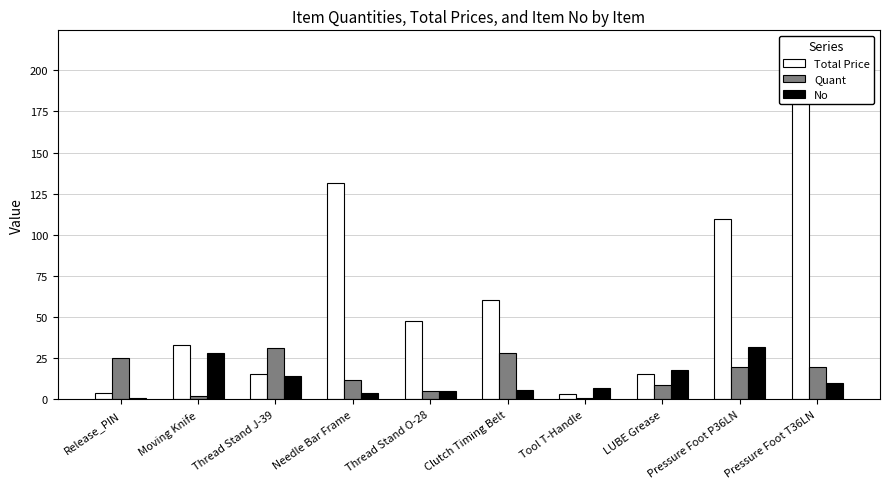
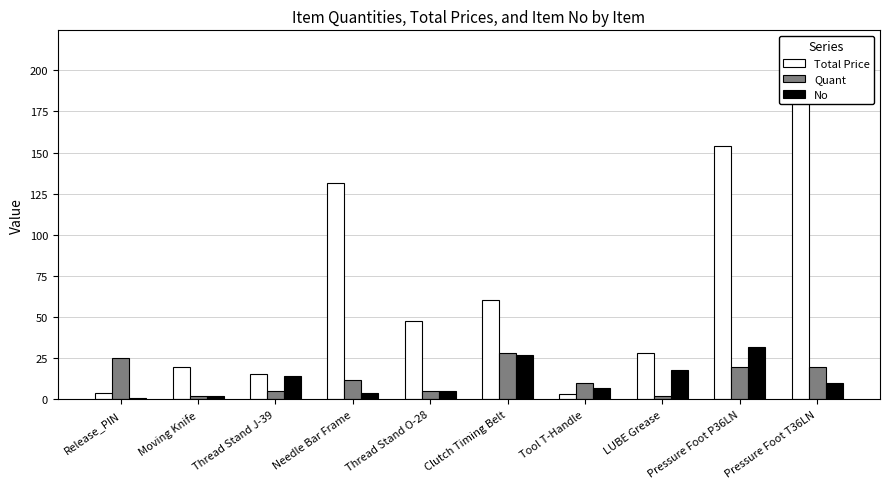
  {
    "Total Price": {
      "Release_PIN": 4,
-     "Moving Knife": 33,
+     "Moving Knife": 20,
      "Thread Stand J-39": 16,
      "Needle Bar Frame": 132,
      "Thread Stand O-28": 48,
      "Clutch Timing Belt": 60,
      "Tool T-Handle": 3,
-     "LUBE Grease": 16,
-     "Pressure Foot P36LN": 109
+     "LUBE Grease": 28,
+     "Pressure Foot P36LN": 154
    },
    "Quant": {
      "Release_PIN": 25,
      "Moving Knife": 2,
-     "Thread Stand J-39": 31,
+     "Thread Stand J-39": 5,
      "Needle Bar Frame": 12,
      "Thread Stand O-28": 5,
      "Clutch Timing Belt": 28,
-     "Tool T-Handle": 1,
-     "LUBE Grease": 9,
+     "Tool T-Handle": 10,
+     "LUBE Grease": 2,
      "Pressure Foot P36LN": 20,
      "Pressure Foot T36LN": 20
    },
    "No": {
-     "Moving Knife": 28,
+     "Moving Knife": 2,
      "Thread Stand J-39": 14,
      "Needle Bar Frame": 4,
      "Thread Stand O-28": 5,
-     "Clutch Timing Belt": 6,
+     "Clutch Timing Belt": 27,
      "Tool T-Handle": 7,
      "LUBE Grease": 18,
      "Pressure Foot P36LN": 32,
      "Pressure Foot T36LN": 10
    }
  }
